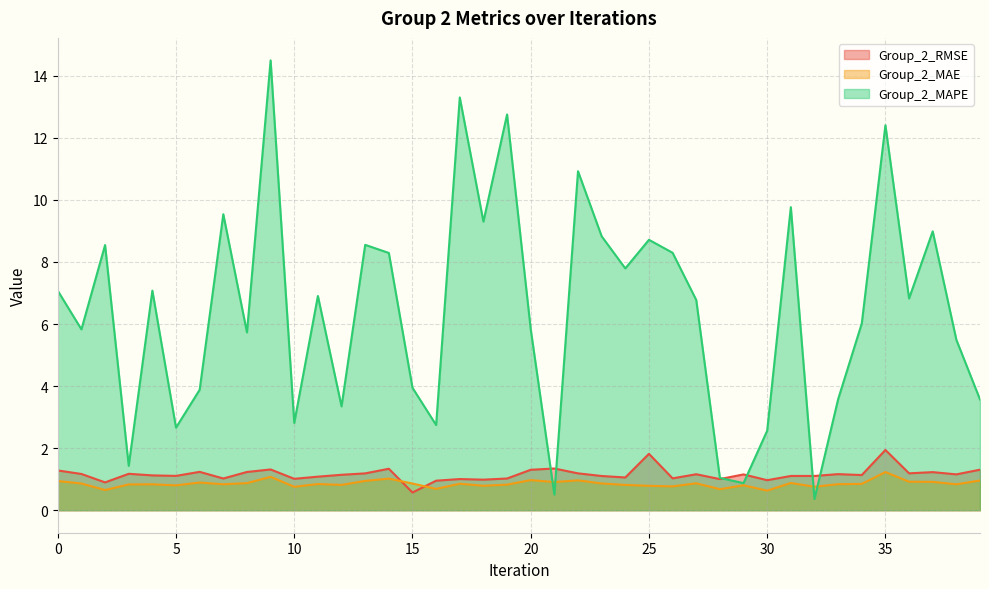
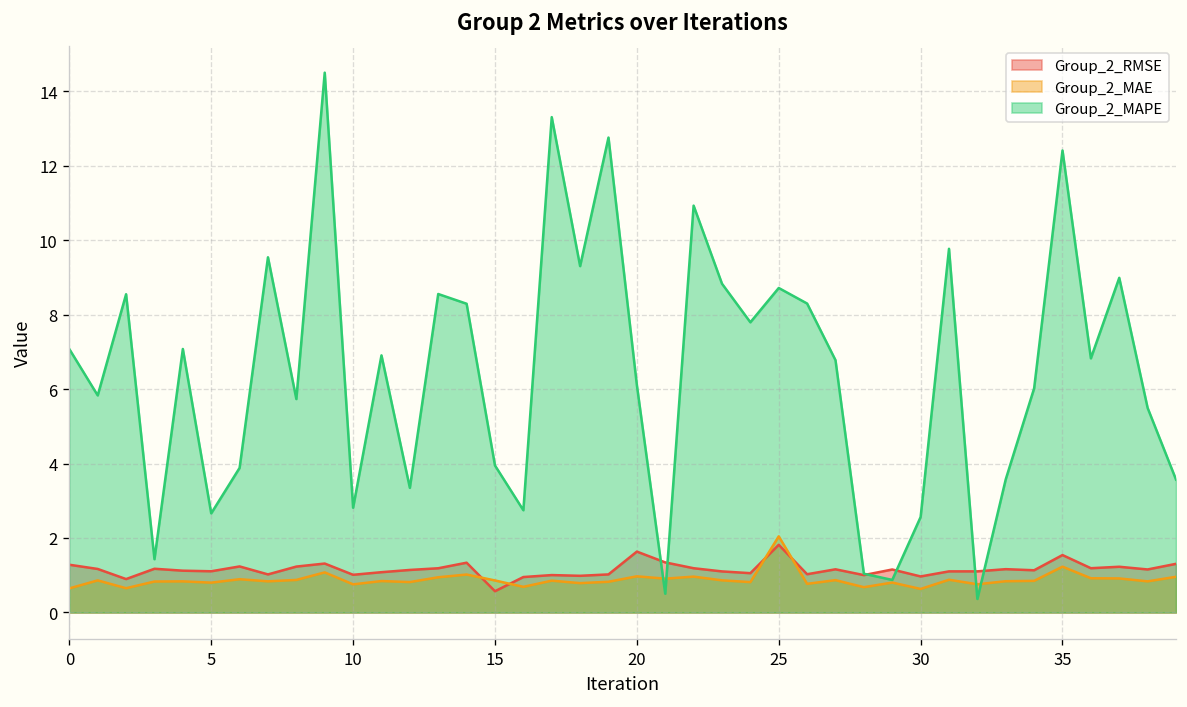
  {
    "Group_2_RMSE": {
      "0": 1.3,
      "5": 1.1,
      "10": 1.0,
      "15": 0.6,
-     "20": 1.3,
+     "20": 1.6,
      "25": 1.8,
      "30": 1.0,
-     "35": 1.9
+     "35": 1.5
    },
    "Group_2_MAE": {
-     "0": 0.9,
+     "0": 0.6,
      "5": 0.8,
      "10": 0.8,
      "15": 0.9,
      "20": 1.0,
-     "25": 0.8,
+     "25": 2.0,
      "30": 0.6,
      "35": 1.2
    },
    "Group_2_MAPE": {
      "0": 7.1,
      "5": 2.7,
      "10": 2.8,
      "15": 3.9,
-     "20": 5.8,
+     "20": 6.1,
      "25": 8.7,
      "30": 2.6,
      "35": 12.4
    }
  }
